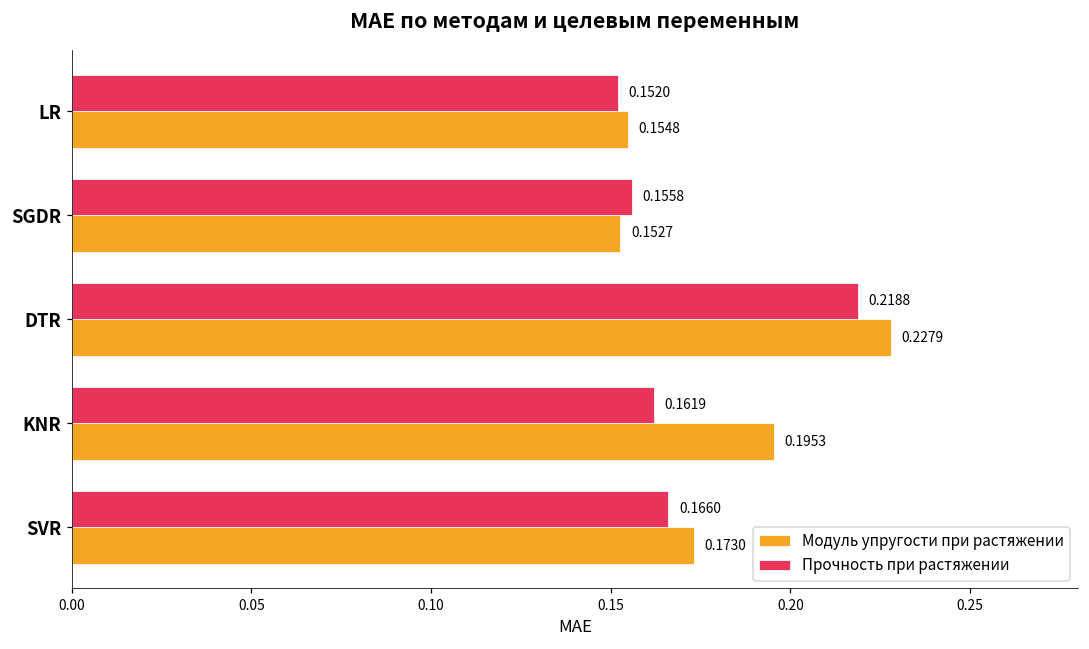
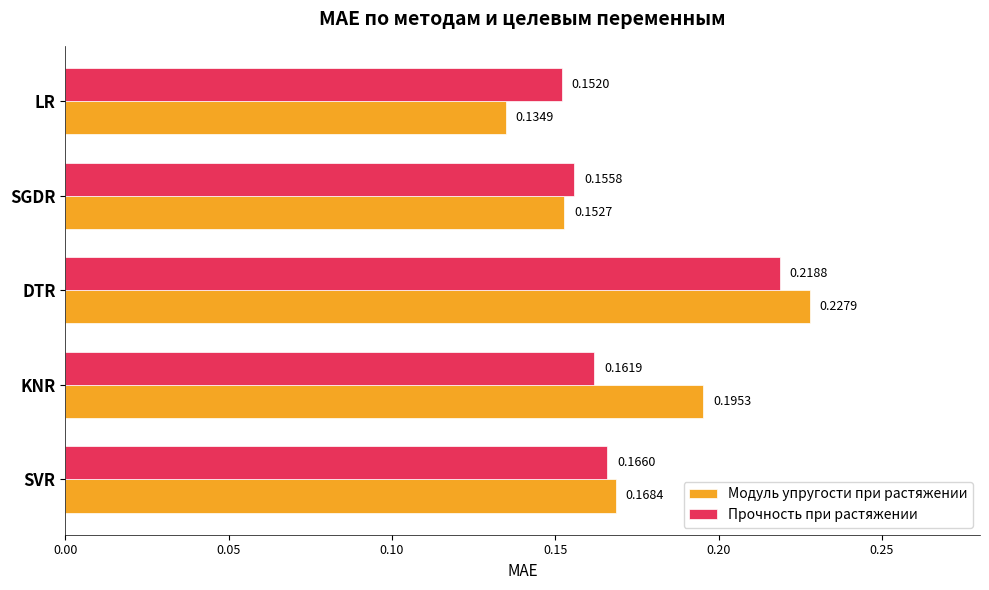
  {
    "Модуль упругости при растяжении": {
-     "LR": 0.1548,
+     "LR": 0.1349,
      "SGDR": 0.1527,
      "DTR": 0.2279,
      "KNR": 0.1953,
-     "SVR": 0.1730
+     "SVR": 0.1684
    },
    "Прочность при растяжении": {
      "LR": 0.1520,
      "SGDR": 0.1558,
      "DTR": 0.2188,
      "KNR": 0.1619,
      "SVR": 0.1660
    }
  }
